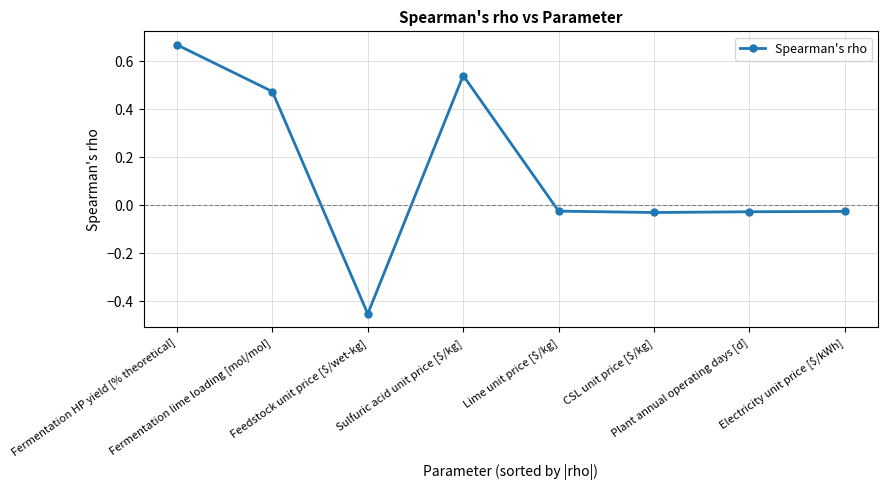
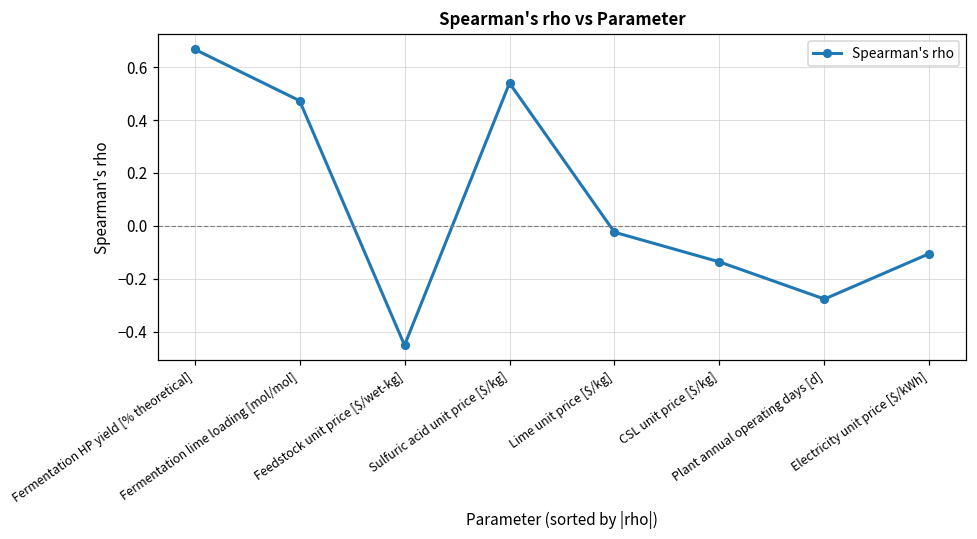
  {
    "Fermentation HP yield [% theoretical]": 0.67,
    "Fermentation lime loading [mol/mol]": 0.47,
    "Feedstock unit price [$/wet-kg]": -0.45,
    "Sulfuric acid unit price [$/kg]": 0.54,
    "Lime unit price [$/kg]": -0.02,
-   "CSL unit price [$/kg]": -0.03,
-   "Plant annual operating days [d]": -0.03,
-   "Electricity unit price [$/kWh]": -0.03
+   "CSL unit price [$/kg]": -0.14,
+   "Plant annual operating days [d]": -0.28,
+   "Electricity unit price [$/kWh]": -0.10
  }
